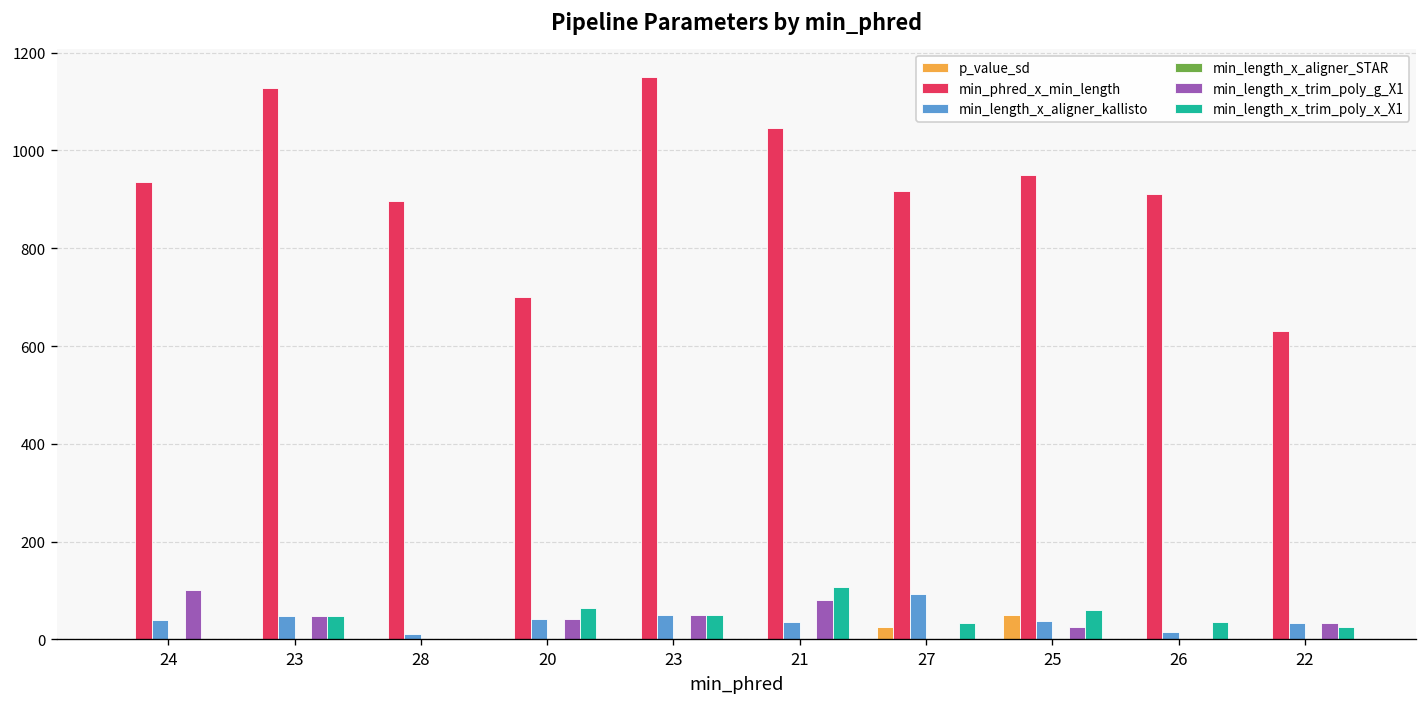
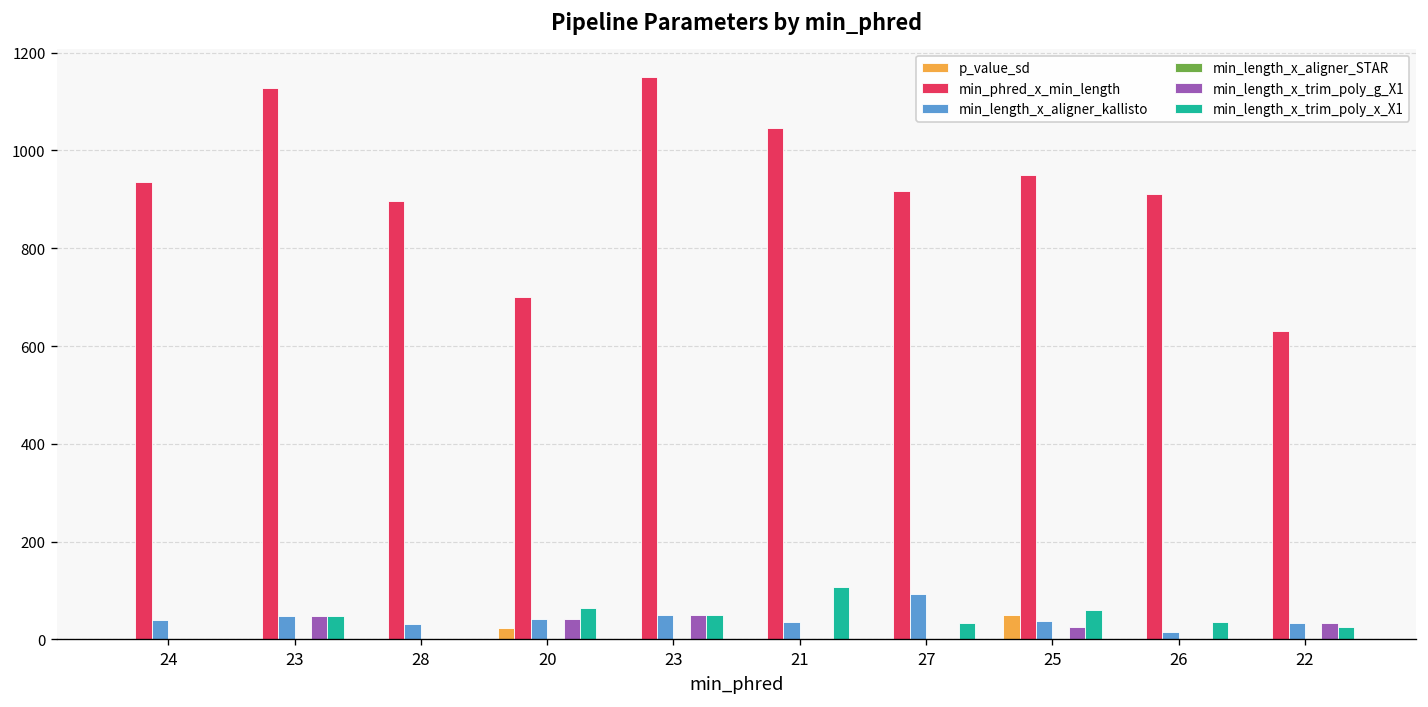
  {
    "p_value_sd": {
-     "20": 0,
-     "27": 30,
+     "20": 20,
+     "27": 0,
      "25": 50
    },
    "min_phred_x_min_length": {
      "24": 940,
      "28": 900,
      "20": 700,
      "21": 1050,
      "27": 920,
      "25": 950,
      "26": 910,
      "22": 630
    },
    "min_length_x_aligner_kallisto": {
      "24": 40,
-     "28": 10,
+     "28": 30,
      "20": 40,
      "21": 40,
      "27": 90,
      "25": 40,
      "26": 20,
      "22": 30
    },
    "min_length_x_aligner_STAR": {
      "24": 0,
      "28": 0,
      "20": 0,
      "21": 0,
      "27": 0,
      "25": 0,
      "26": 0,
      "22": 0
    },
    "min_length_x_trim_poly_g_X1": {
-     "24": 100,
+     "24": 0,
      "28": 0,
      "20": 40,
-     "21": 80,
+     "21": 0,
      "27": 0,
      "25": 30,
      "26": 0,
      "22": 30
    },
    "min_length_x_trim_poly_x_X1": {
      "24": 0,
      "28": 0,
      "20": 60,
      "21": 110,
      "27": 30,
      "25": 60,
      "26": 40,
      "22": 30
    }
  }
